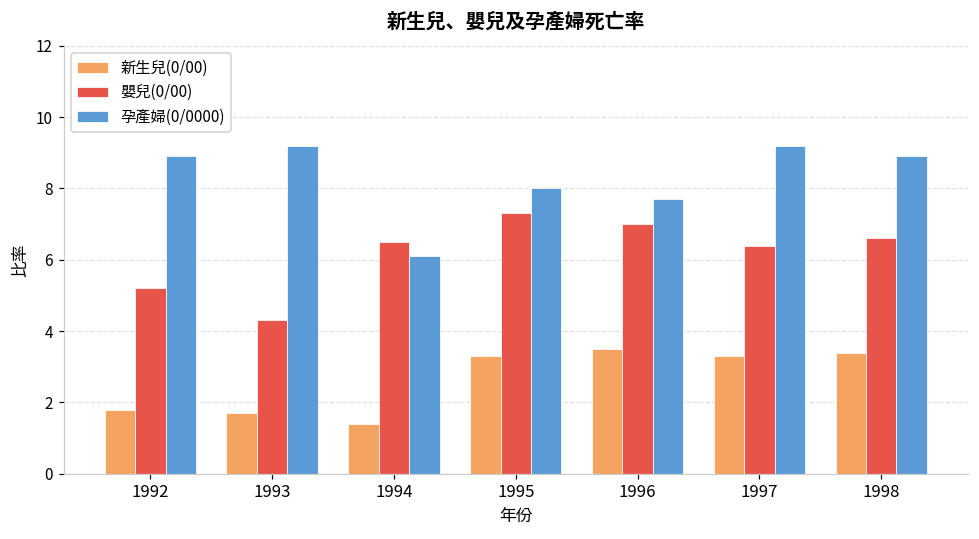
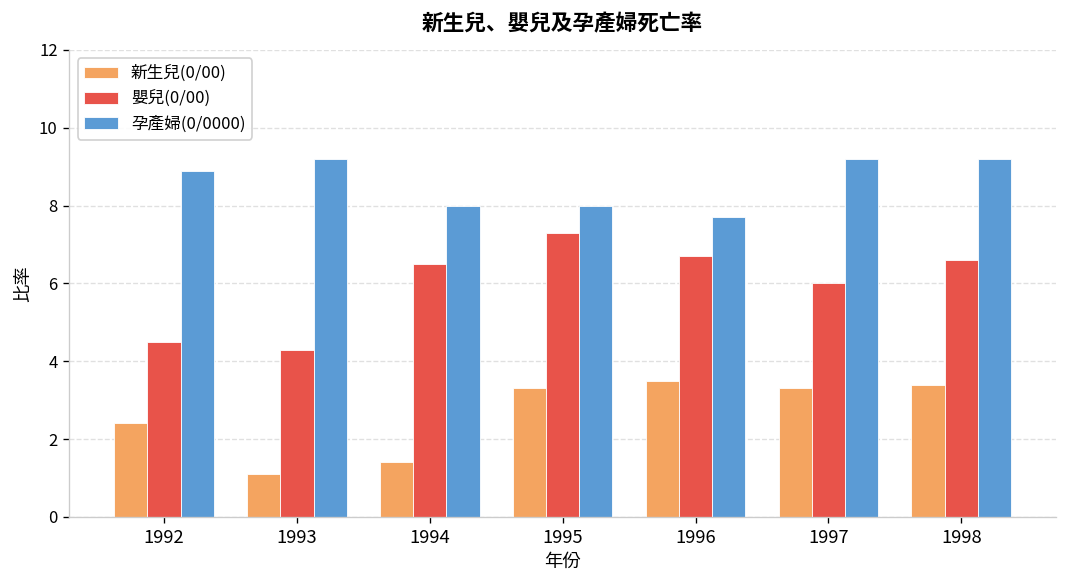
  {
    "新生兒(0/00)": {
-     "1992": 1.8,
-     "1993": 1.7,
+     "1992": 2.4,
+     "1993": 1.1,
      "1994": 1.4,
      "1995": 3.3,
      "1996": 3.5,
      "1997": 3.3,
      "1998": 3.4
    },
    "嬰兒(0/00)": {
-     "1992": 5.2,
+     "1992": 4.5,
      "1993": 4.3,
      "1994": 6.5,
      "1995": 7.3,
-     "1996": 7.0,
-     "1997": 6.4,
+     "1996": 6.7,
+     "1997": 6.0,
      "1998": 6.6
    },
    "孕產婦(0/0000)": {
      "1992": 8.9,
      "1993": 9.2,
-     "1994": 6.1,
+     "1994": 8.0,
      "1995": 8.0,
      "1996": 7.7,
      "1997": 9.2,
-     "1998": 8.9
+     "1998": 9.2
    }
  }
